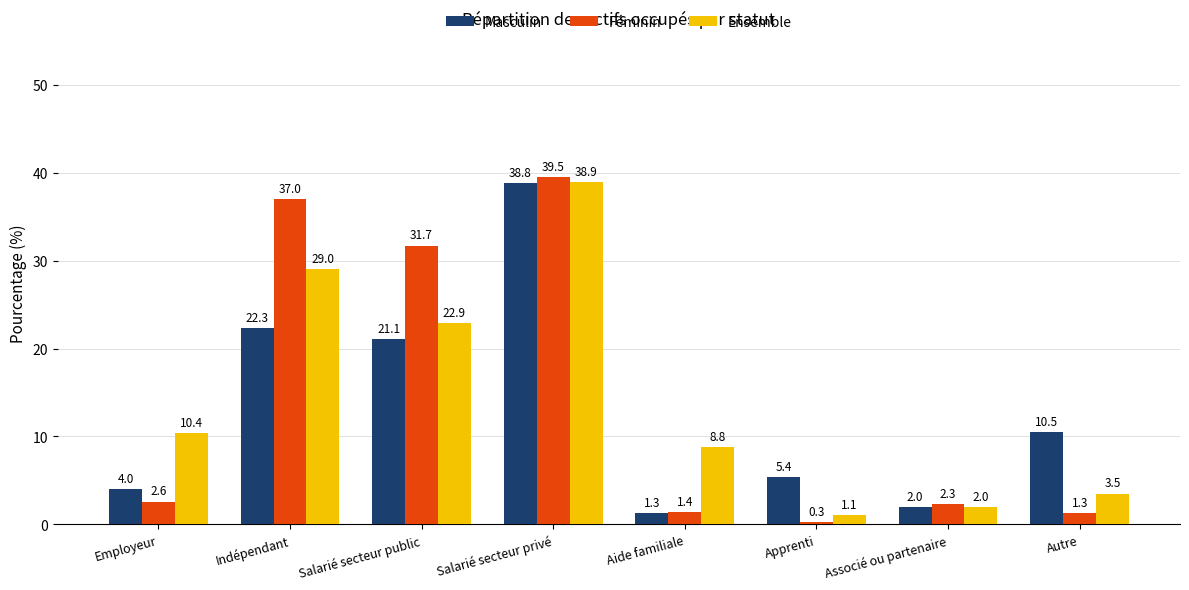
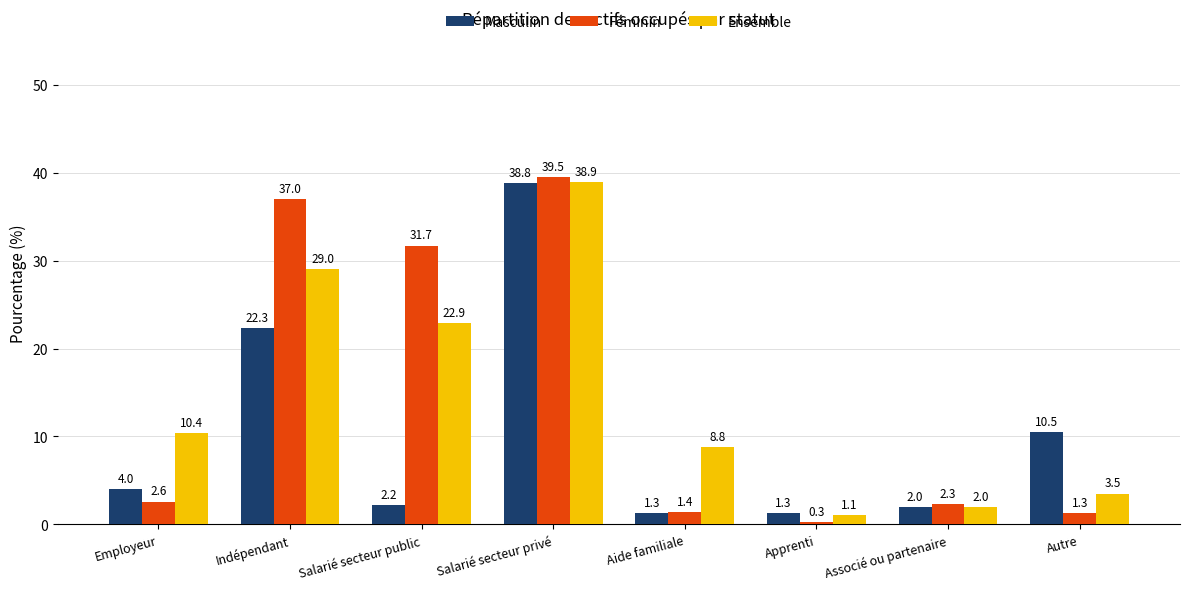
  {
    "Masculin": {
      "Employeur": 4.0,
      "Indépendant": 22.3,
-     "Salarié secteur public": 21.1,
+     "Salarié secteur public": 2.2,
      "Salarié secteur privé": 38.8,
      "Aide familiale": 1.3,
-     "Apprenti": 5.4,
+     "Apprenti": 1.3,
      "Associé ou partenaire": 2.0,
      "Autre": 10.5
    },
    "Féminin": {
      "Employeur": 2.6,
      "Indépendant": 37.0,
      "Salarié secteur public": 31.7,
      "Salarié secteur privé": 39.5,
      "Aide familiale": 1.4,
      "Apprenti": 0.3,
      "Associé ou partenaire": 2.3,
      "Autre": 1.3
    },
    "Ensemble": {
      "Employeur": 10.4,
      "Indépendant": 29.0,
      "Salarié secteur public": 22.9,
      "Salarié secteur privé": 38.9,
      "Aide familiale": 8.8,
      "Apprenti": 1.1,
      "Associé ou partenaire": 2.0,
      "Autre": 3.5
    }
  }
